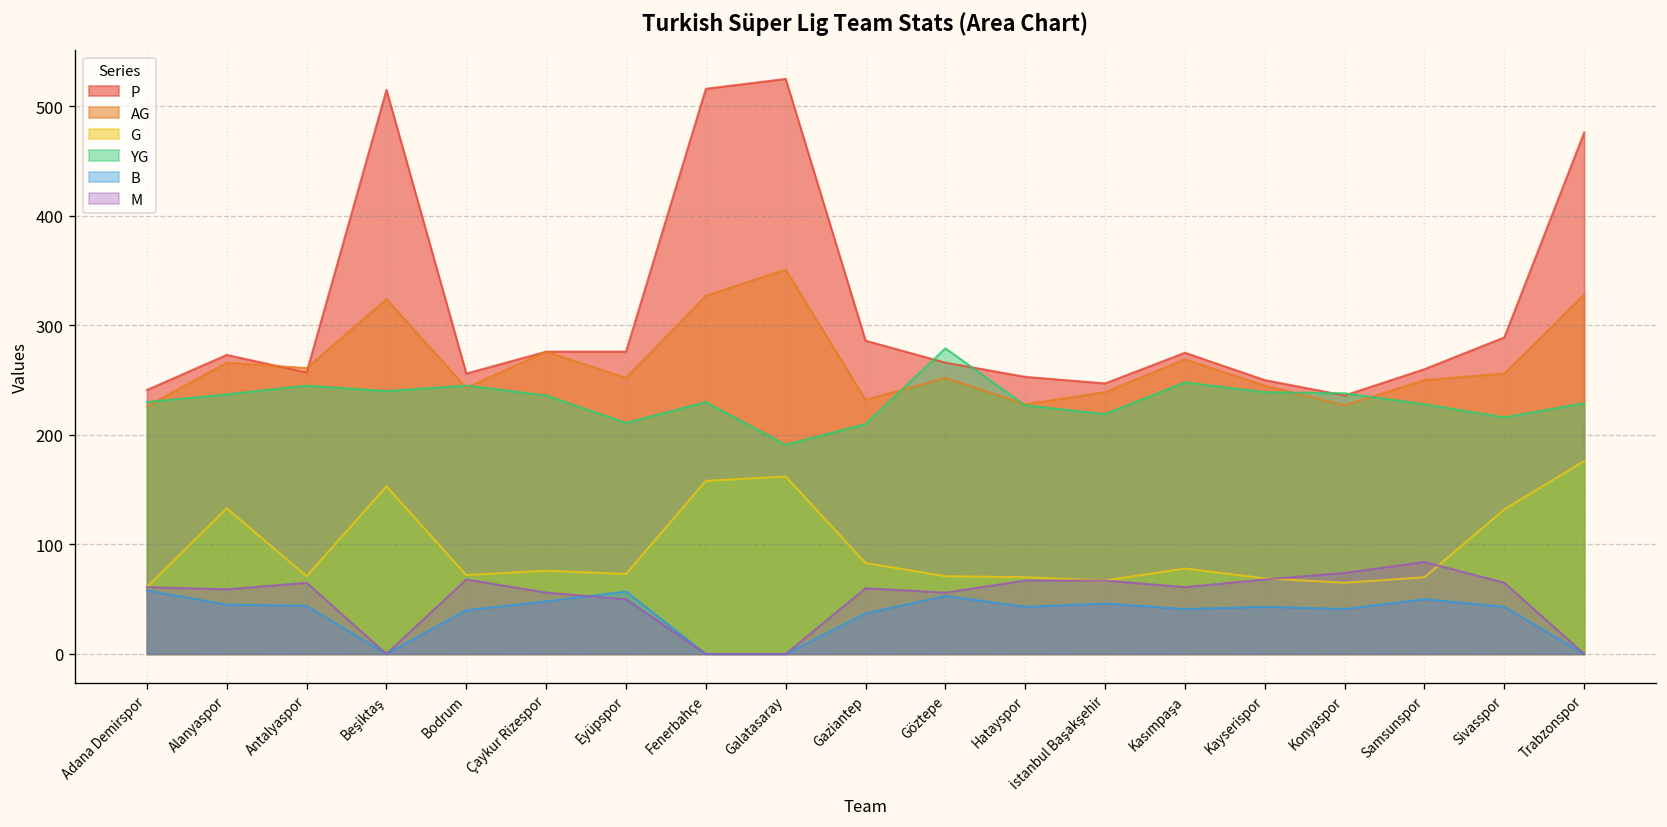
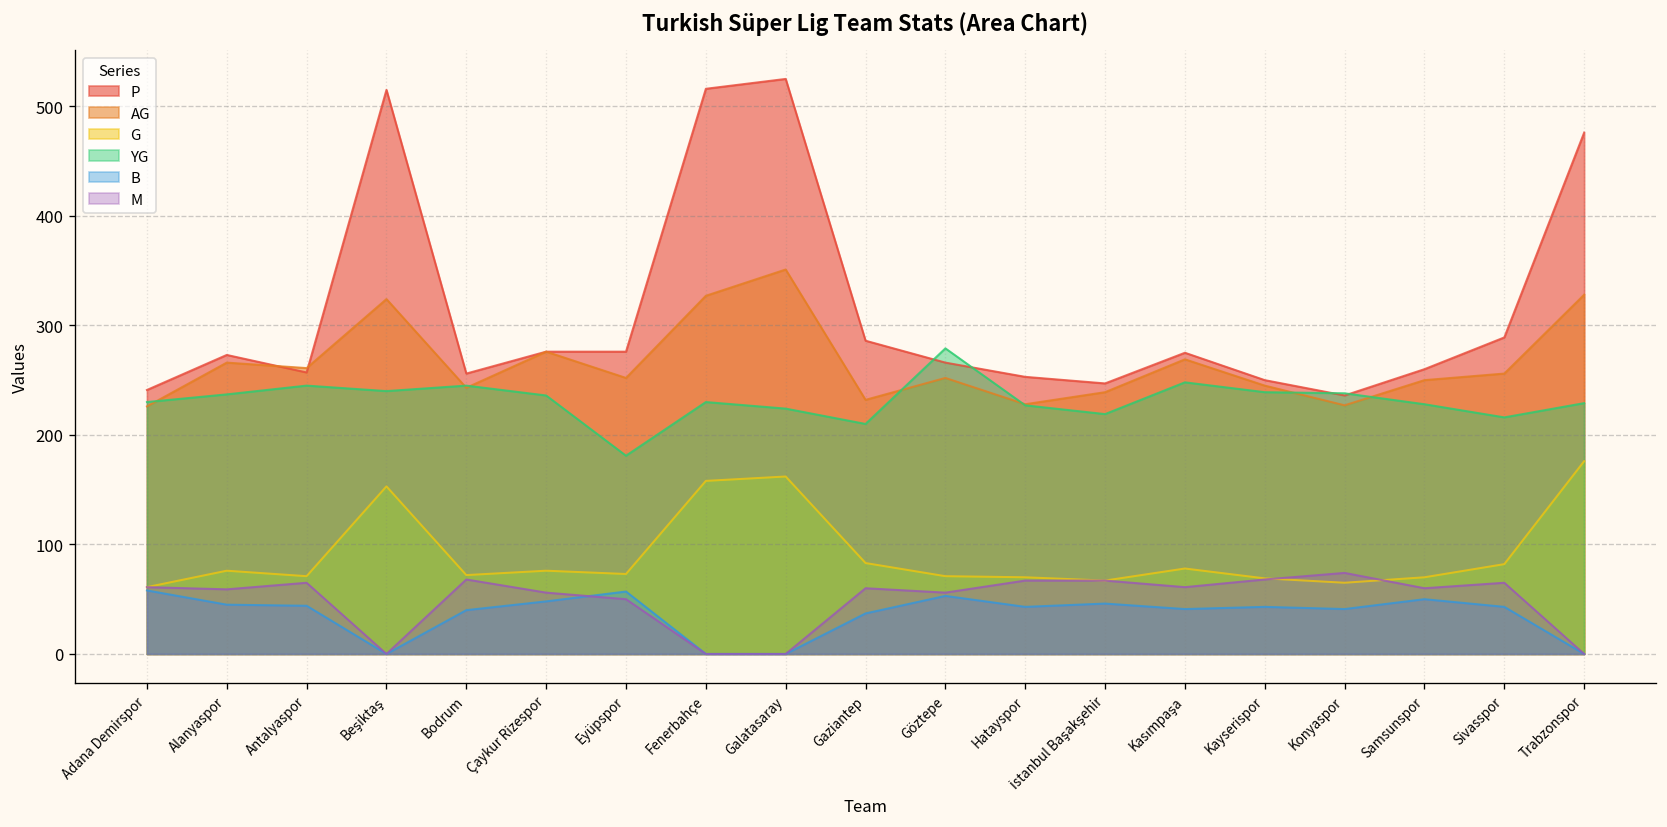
  {
    "G": {
-     "Alanyaspor": 130,
+     "Alanyaspor": 80,
      "Antalyaspor": 70,
      "Beşiktaş": 150,
      "Bodrum": 70,
      "Çaykur Rizespor": 80,
      "Eyüpspor": 70,
      "Fenerbahçe": 160,
      "Galatasaray": 160,
      "Gaziantep": 80,
      "Göztepe": 70,
      "Hatayspor": 70,
      "Kasımpaşa": 80,
      "Konyaspor": 70,
      "Samsunspor": 70,
-     "Sivasspor": 130,
+     "Sivasspor": 80,
      "Trabzonspor": 180
    },
    "YG": {
      "Adana Demirspor": 230,
      "Alanyaspor": 240,
      "Antalyaspor": 250,
      "Beşiktaş": 240,
      "Çaykur Rizespor": 240,
-     "Eyüpspor": 210,
+     "Eyüpspor": 180,
      "Fenerbahçe": 230,
-     "Galatasaray": 190,
+     "Galatasaray": 220,
      "Gaziantep": 210,
      "Göztepe": 280,
      "İstanbul Başakşehir": 220,
      "Kasımpaşa": 250,
      "Kayserispor": 240,
      "Samsunspor": 230,
      "Sivasspor": 220,
      "Trabzonspor": 230
    },
    "B": {
      "Adana Demirspor": 60,
      "Alanyaspor": 50,
      "Antalyaspor": 40,
      "Bodrum": 40,
      "Çaykur Rizespor": 50,
      "Eyüpspor": 60,
      "Gaziantep": 40,
      "Göztepe": 50,
      "Hatayspor": 40,
      "İstanbul Başakşehir": 50,
      "Kasımpaşa": 40,
      "Kayserispor": 40,
      "Konyaspor": 40,
      "Samsunspor": 50,
      "Sivasspor": 40
    },
    "M": {
      "Alanyaspor": 60,
      "Antalyaspor": 70,
      "Bodrum": 70,
      "Çaykur Rizespor": 60,
      "Eyüpspor": 50,
      "Gaziantep": 60,
      "Göztepe": 60,
      "Hatayspor": 70,
      "Kasımpaşa": 60,
      "Konyaspor": 70,
-     "Samsunspor": 80,
+     "Samsunspor": 60,
      "Sivasspor": 70
    }
  }
